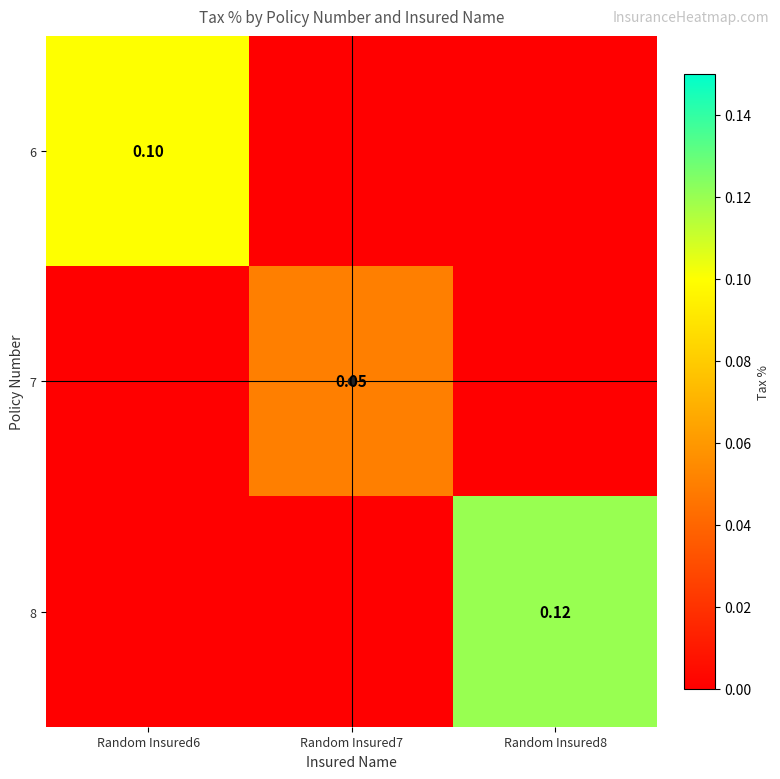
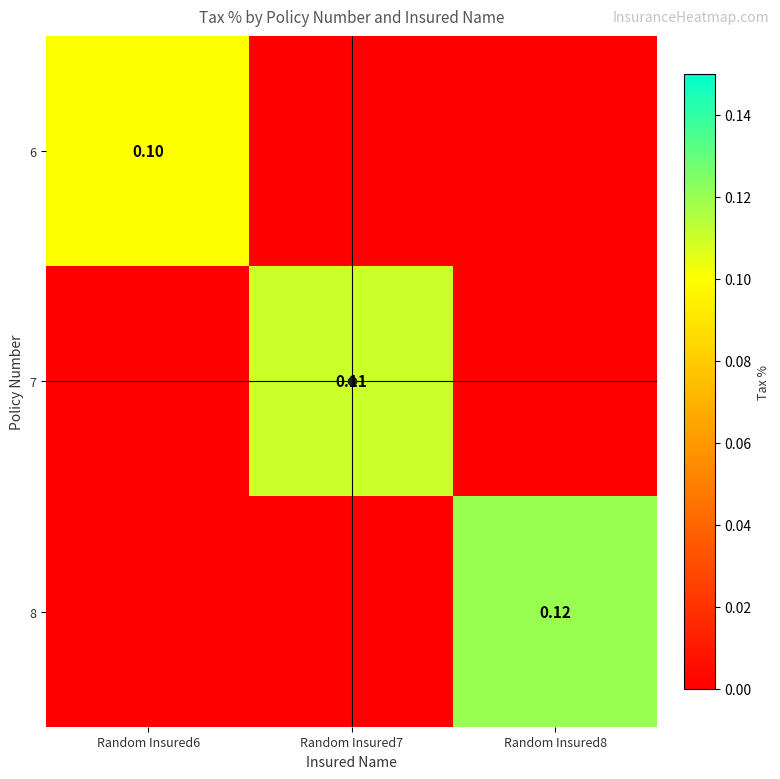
  {
    "6": {
      "Random Insured6": 0.10
    },
    "7": {
-     "Random Insured7": 0.05
+     "Random Insured7": 0.11
    },
    "8": {
      "Random Insured8": 0.12
    }
  }
